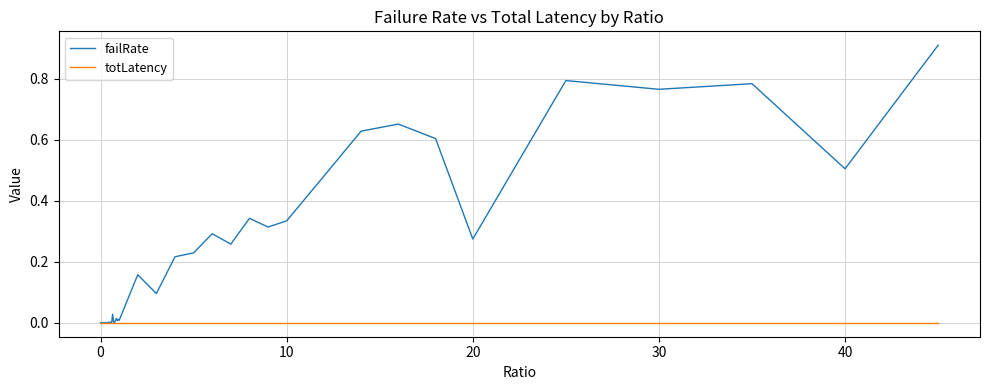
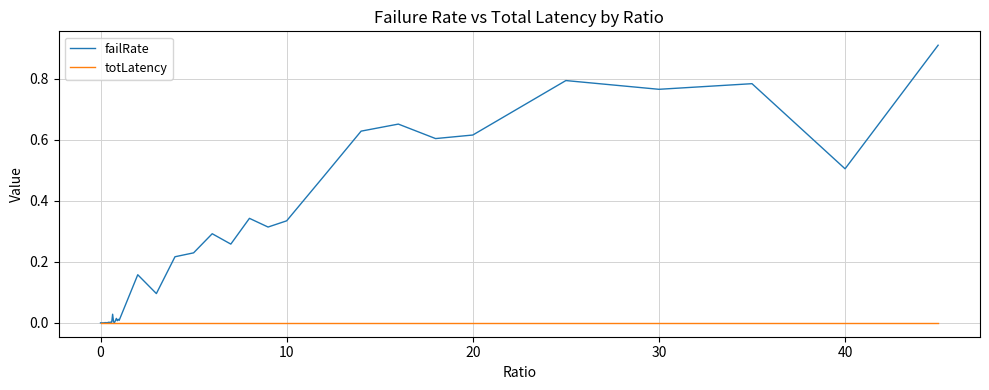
  {
    "failRate": {
      "10": 0.33,
-     "20": 0.27,
+     "20": 0.62,
      "30": 0.77,
      "40": 0.51
    },
    "totLatency": {
      "10": 0.00,
      "20": 0.00,
      "30": 0.00,
      "40": 0.00
    }
  }
